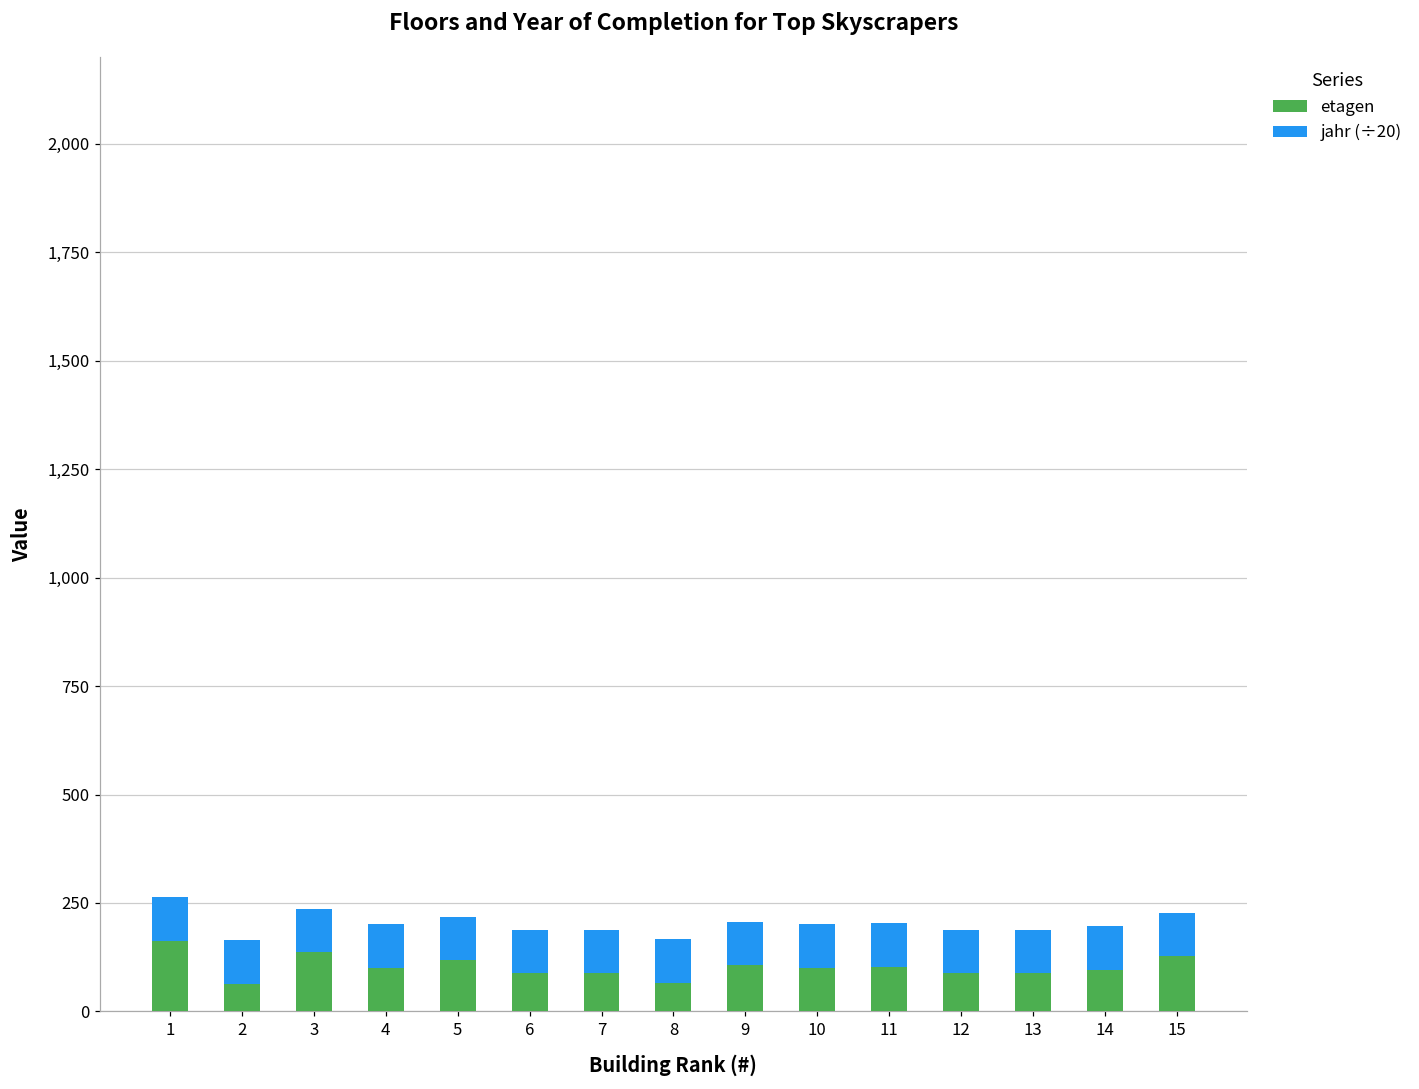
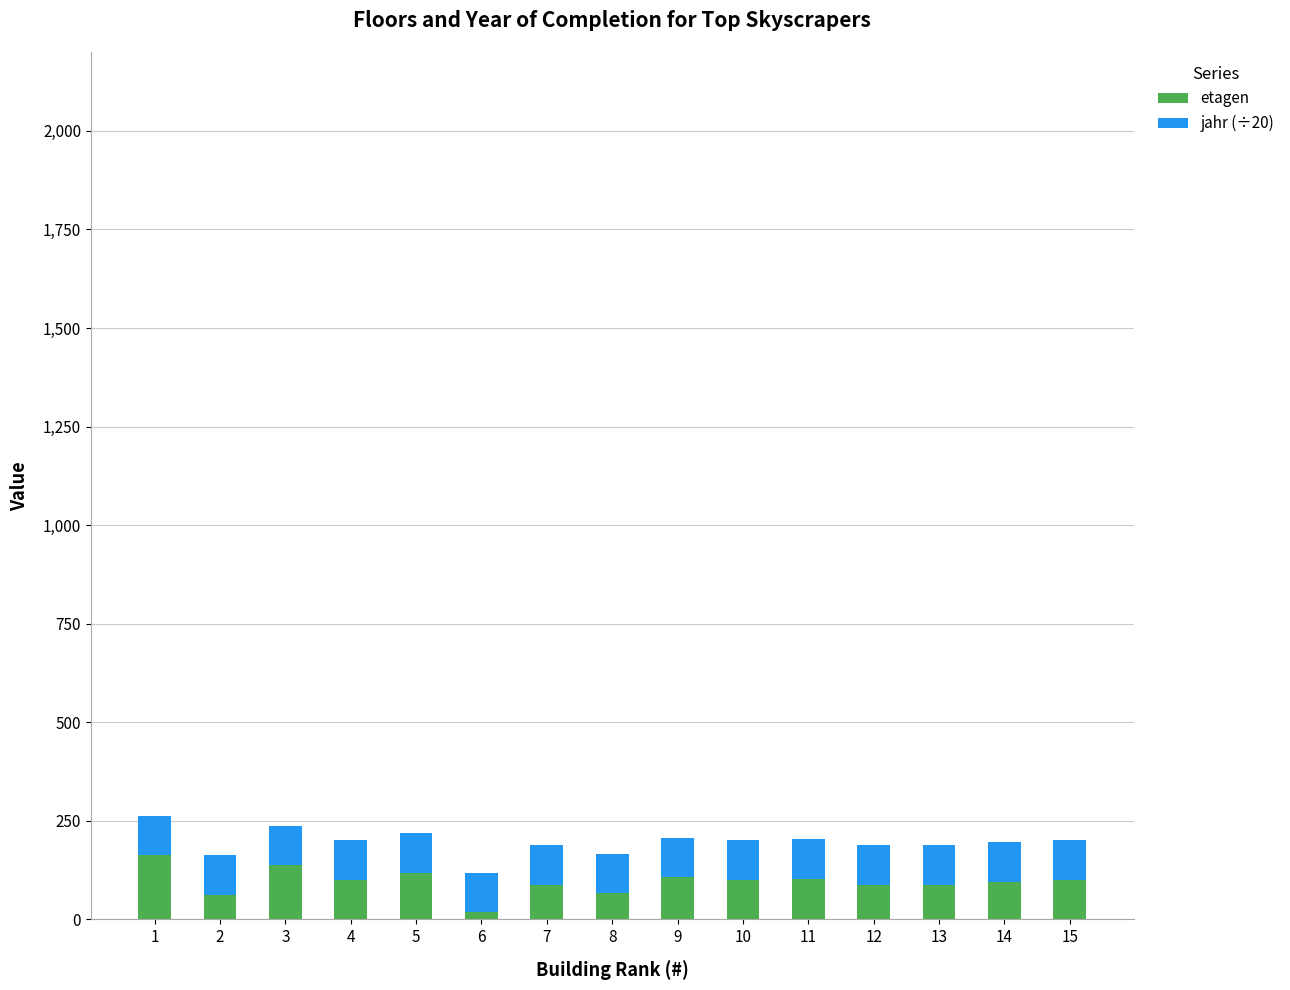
  {
    "etagen": {
      "1": 160,
      "2": 60,
      "3": 140,
      "4": 100,
      "5": 120,
-     "6": 90,
+     "6": 20,
      "7": 90,
      "8": 70,
      "9": 110,
      "10": 100,
      "11": 100,
      "12": 90,
      "13": 90,
      "14": 100,
-     "15": 130
+     "15": 100
    },
    "jahr (÷20)": {
      "1": 100,
      "2": 100,
      "3": 100,
      "4": 100,
      "5": 100,
      "6": 100,
      "7": 100,
      "8": 100,
      "9": 100,
      "10": 100,
      "11": 100,
      "12": 100,
      "13": 100,
      "14": 100,
      "15": 100
    }
  }
